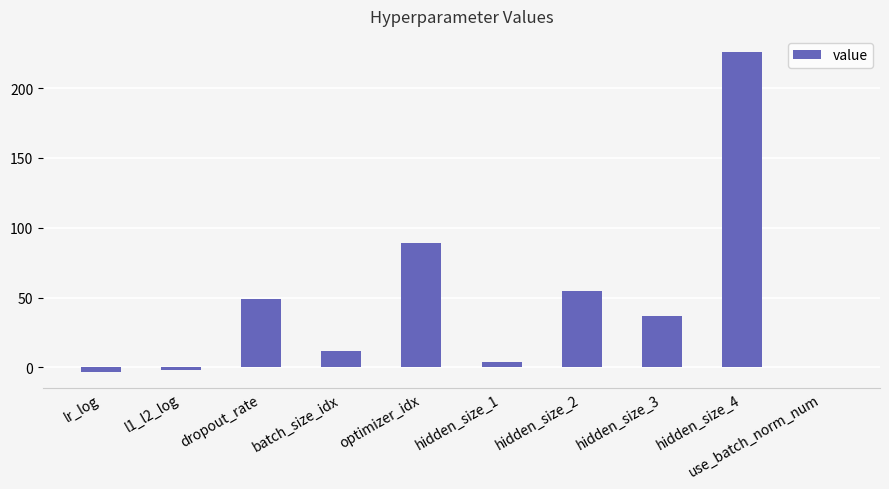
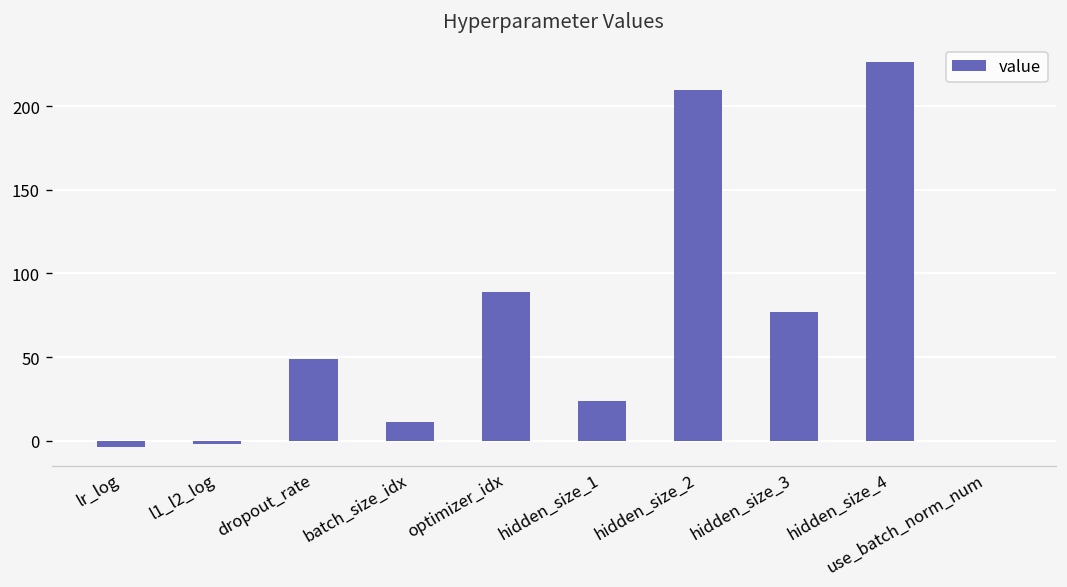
  {
    "lr_log": -3,
    "l1_l2_log": -2,
    "dropout_rate": 49,
    "batch_size_idx": 12,
    "optimizer_idx": 89,
-   "hidden_size_1": 4,
-   "hidden_size_2": 55,
-   "hidden_size_3": 36,
+   "hidden_size_1": 24,
+   "hidden_size_2": 210,
+   "hidden_size_3": 77,
    "hidden_size_4": 226,
    "use_batch_norm_num": 0
  }
